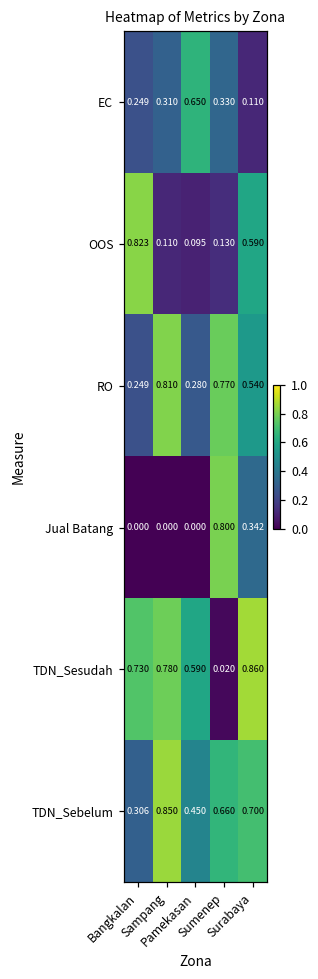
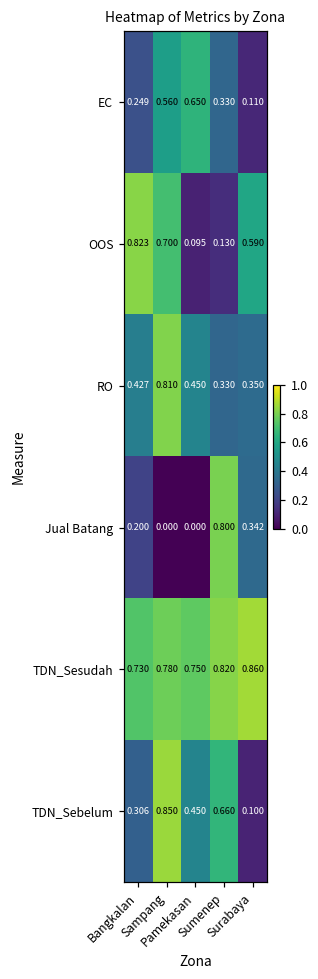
  {
    "EC": {
      "Bangkalan": 0.249,
-     "Sampang": 0.310,
+     "Sampang": 0.560,
      "Pamekasan": 0.650,
      "Sumenep": 0.330,
      "Surabaya": 0.110
    },
    "OOS": {
      "Bangkalan": 0.823,
-     "Sampang": 0.110,
+     "Sampang": 0.700,
      "Pamekasan": 0.095,
      "Sumenep": 0.130,
      "Surabaya": 0.590
    },
    "RO": {
-     "Bangkalan": 0.249,
+     "Bangkalan": 0.427,
      "Sampang": 0.810,
-     "Pamekasan": 0.280,
-     "Sumenep": 0.770,
-     "Surabaya": 0.540
+     "Pamekasan": 0.450,
+     "Sumenep": 0.330,
+     "Surabaya": 0.350
    },
    "Jual Batang": {
-     "Bangkalan": 0.000,
+     "Bangkalan": 0.200,
      "Sampang": 0.000,
      "Pamekasan": 0.000,
      "Sumenep": 0.800,
      "Surabaya": 0.342
    },
    "TDN_Sesudah": {
      "Bangkalan": 0.730,
      "Sampang": 0.780,
-     "Pamekasan": 0.590,
-     "Sumenep": 0.020,
+     "Pamekasan": 0.750,
+     "Sumenep": 0.820,
      "Surabaya": 0.860
    },
    "TDN_Sebelum": {
      "Bangkalan": 0.306,
      "Sampang": 0.850,
      "Pamekasan": 0.450,
      "Sumenep": 0.660,
-     "Surabaya": 0.700
+     "Surabaya": 0.100
    }
  }
